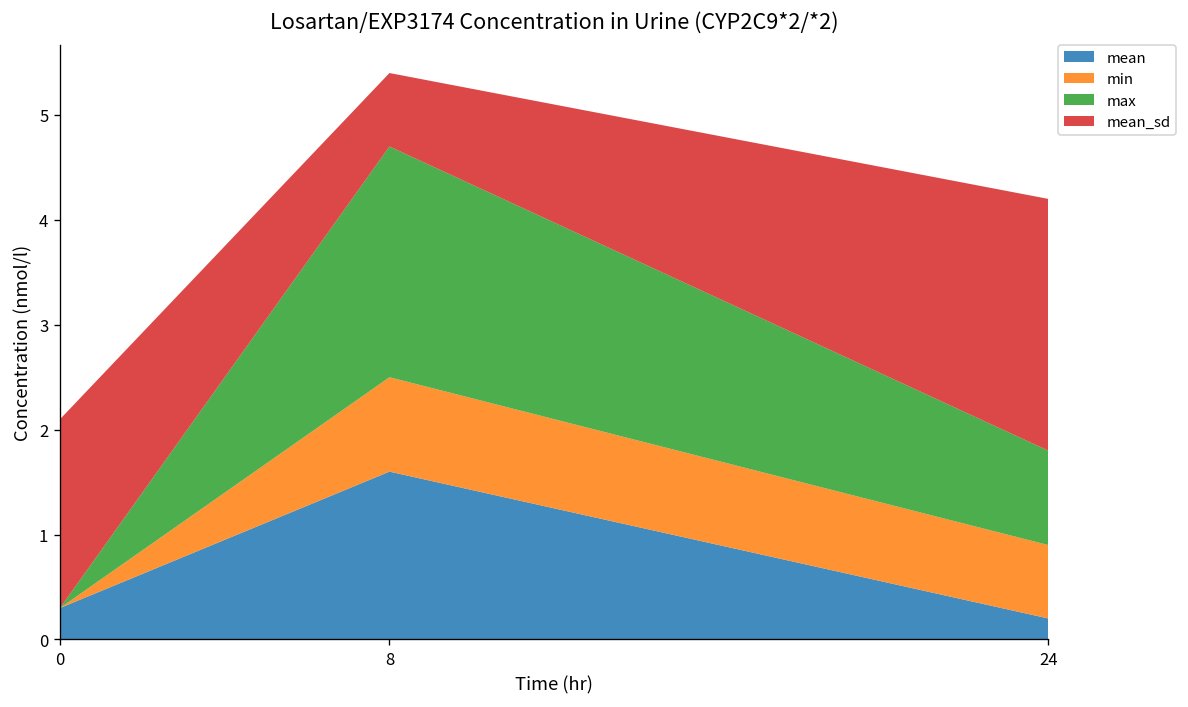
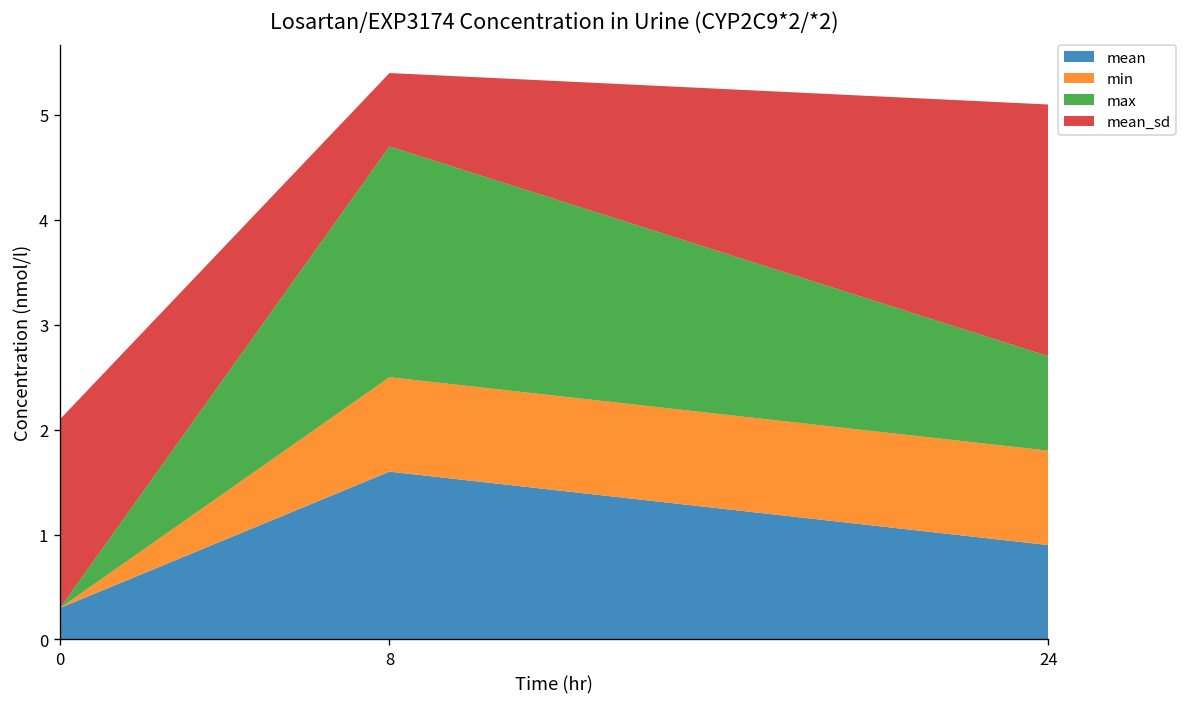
  {
    "mean": {
      "8": 1.6,
-     "24": 0.2
+     "24": 0.9
    },
    "min": {
      "8": 0.9,
-     "24": 0.7
+     "24": 0.9
    },
    "max": {
      "8": 2.2,
      "24": 0.9
    },
    "mean_sd": {
      "0": 1.8,
      "8": 0.7,
      "24": 2.4
    }
  }
